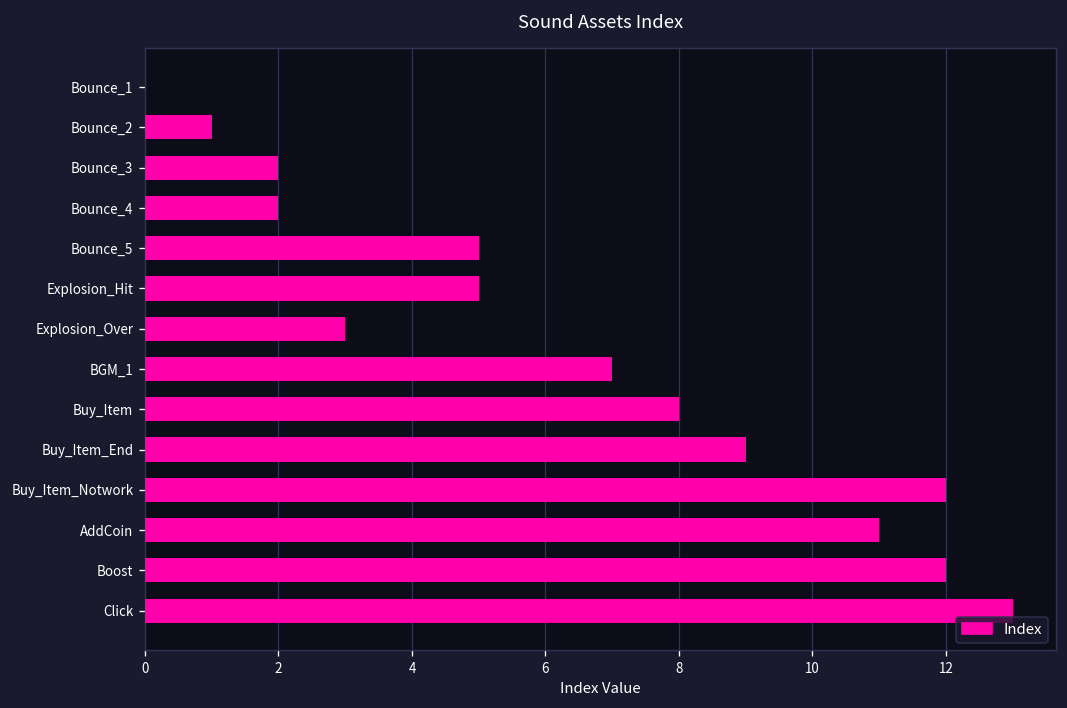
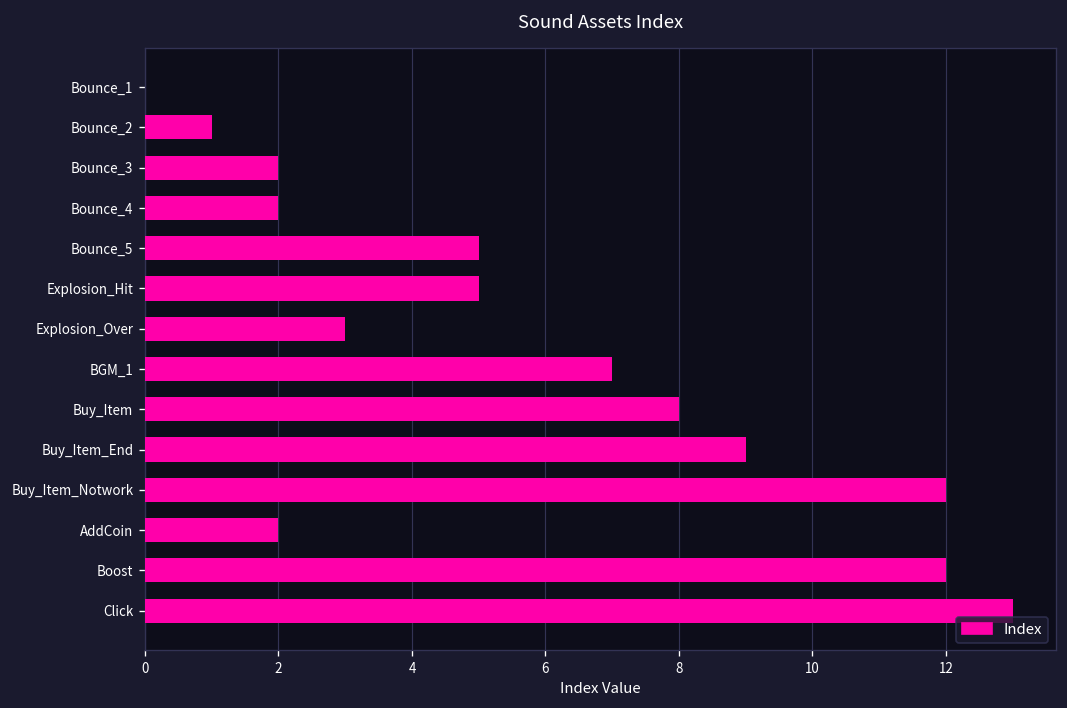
  {
    "Bounce_1": 0,
    "Bounce_2": 1,
    "Bounce_3": 2,
    "Bounce_4": 2,
    "Bounce_5": 5,
    "Explosion_Hit": 5,
    "Explosion_Over": 3,
    "BGM_1": 7,
    "Buy_Item": 8,
    "Buy_Item_End": 9,
    "Buy_Item_Notwork": 12,
-   "AddCoin": 11,
+   "AddCoin": 2,
    "Boost": 12,
    "Click": 13
  }
